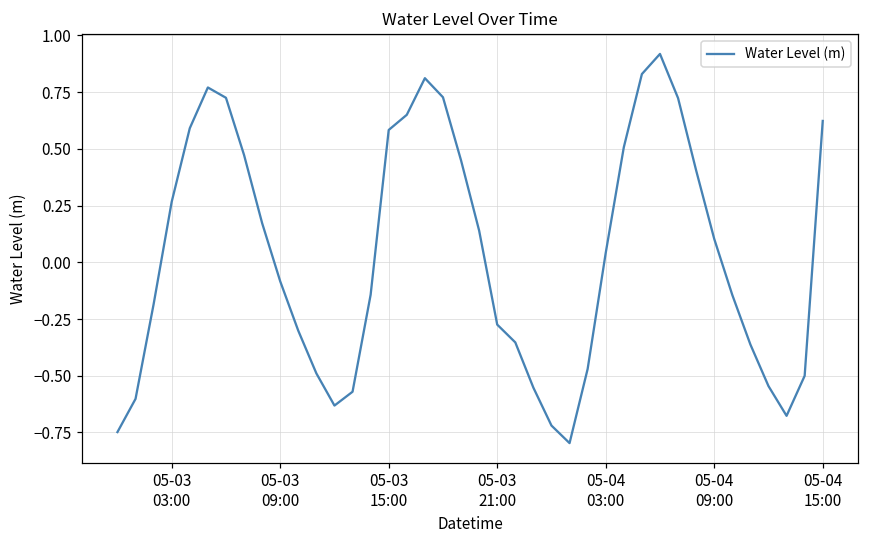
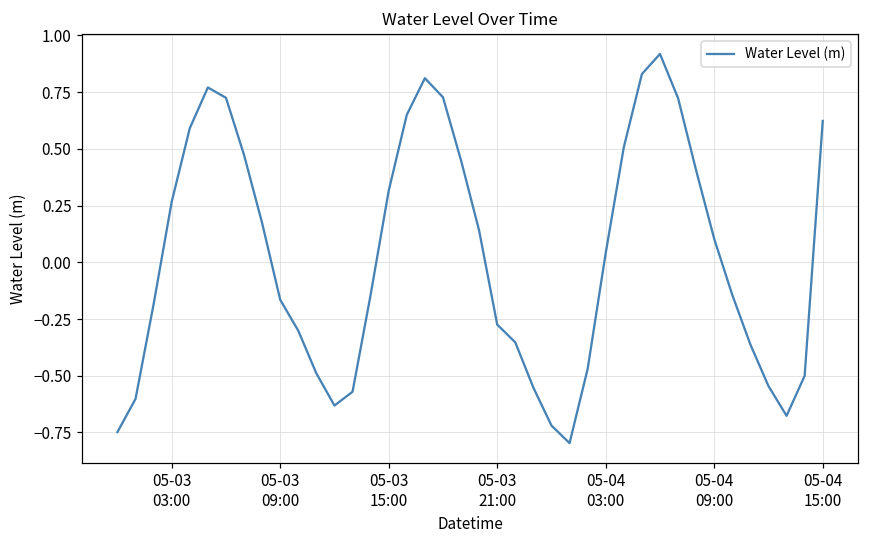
  {
    "05-03 03:00": 0.27,
-   "05-03 09:00": -0.08,
-   "05-03 15:00": 0.58,
+   "05-03 09:00": -0.16,
+   "05-03 15:00": 0.32,
    "05-03 21:00": -0.27,
    "05-04 03:00": 0.04,
    "05-04 09:00": 0.10,
    "05-04 15:00": 0.62
  }
